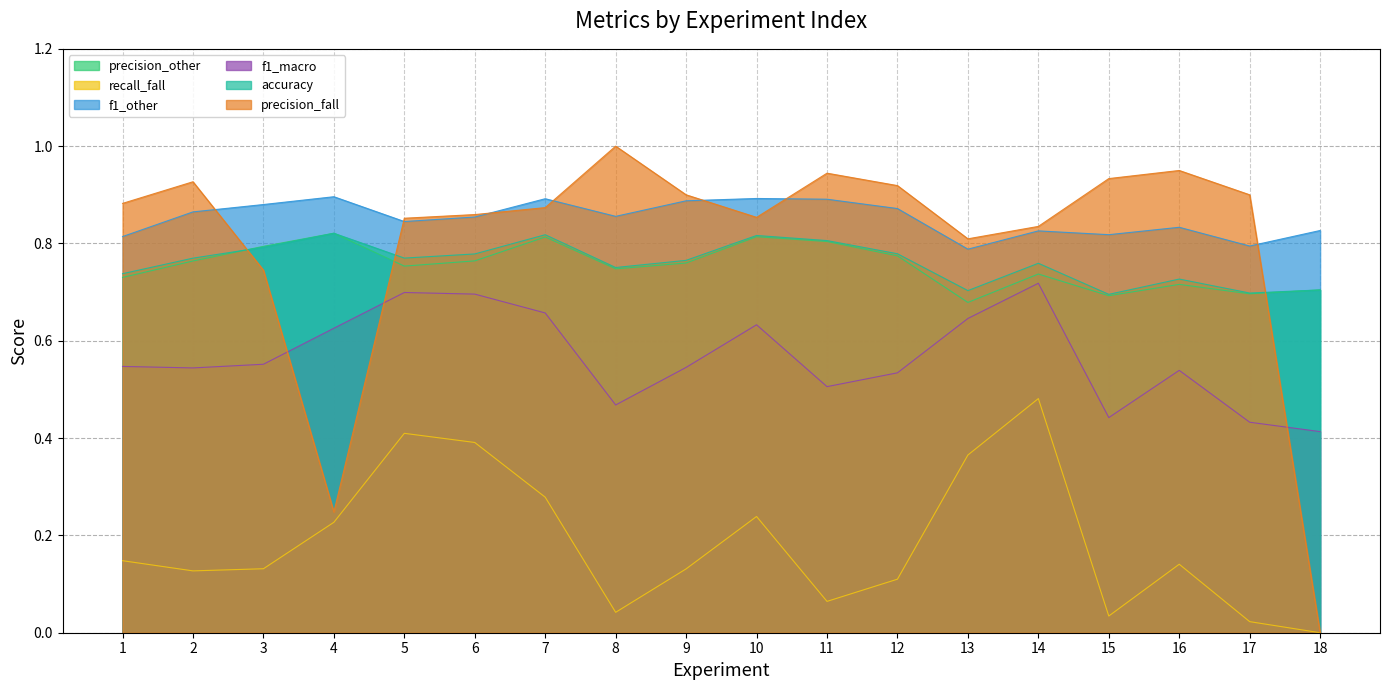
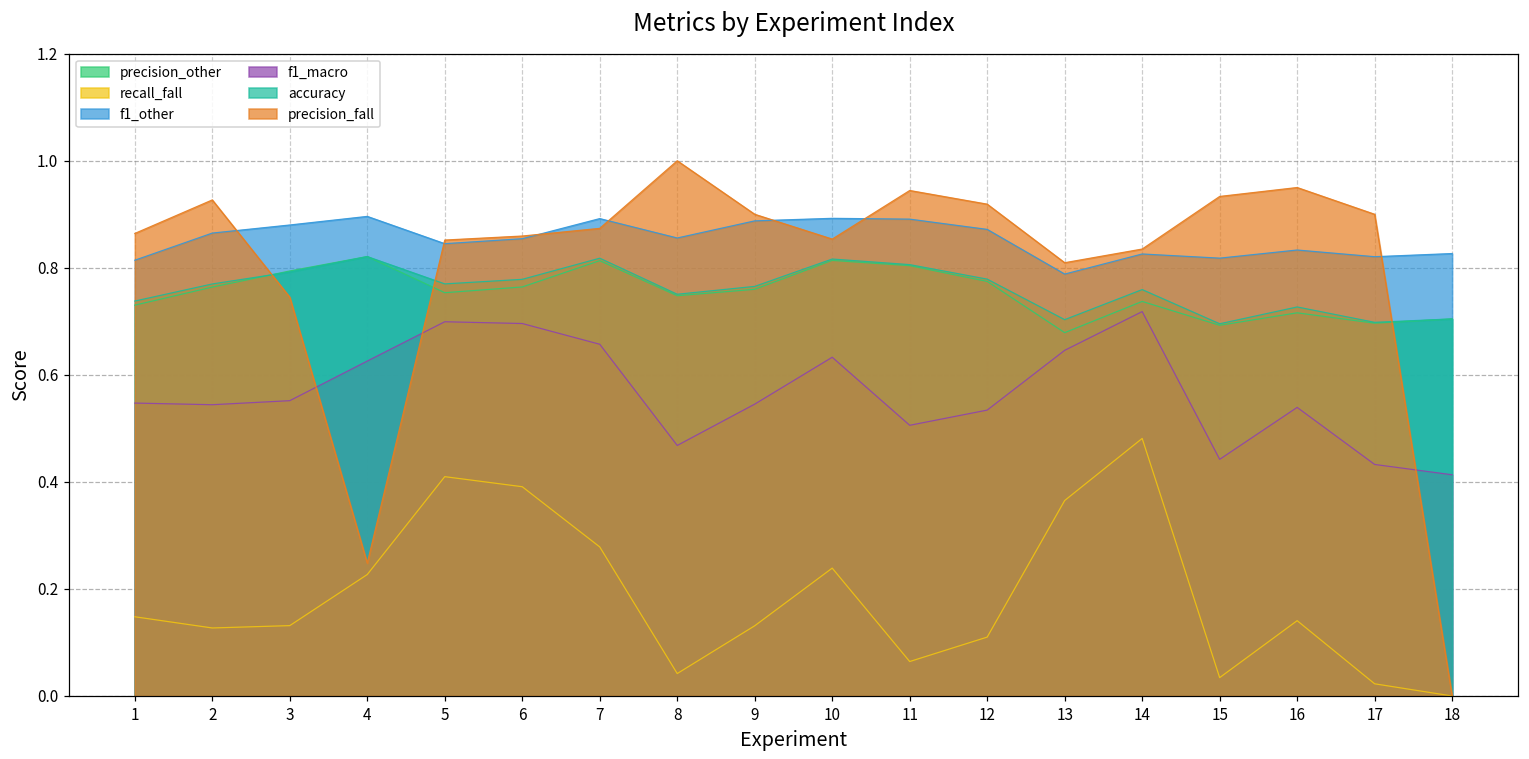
  {
    "recall_fall": {
      "1": 0.15,
      "2": 0.13,
      "3": 0.13,
      "4": 0.23,
      "5": 0.41,
      "6": 0.39,
      "7": 0.28,
      "8": 0.04,
      "9": 0.13,
      "10": 0.24,
      "11": 0.06,
      "12": 0.11,
      "13": 0.37,
      "14": 0.48,
      "15": 0.03,
      "16": 0.14,
      "17": 0.02
    },
    "f1_other": {
      "1": 0.81,
      "2": 0.86,
      "3": 0.88,
      "4": 0.90,
      "5": 0.85,
      "7": 0.89,
      "8": 0.86,
      "9": 0.89,
      "10": 0.89,
      "11": 0.89,
      "12": 0.87,
      "13": 0.79,
      "14": 0.83,
      "15": 0.82,
      "16": 0.83,
-     "17": 0.79,
+     "17": 0.82,
      "18": 0.83
    },
    "f1_macro": {
      "1": 0.55,
      "2": 0.54,
      "3": 0.55,
      "4": 0.63,
      "5": 0.70,
      "6": 0.70,
      "7": 0.66,
      "8": 0.47,
      "9": 0.55,
      "10": 0.63,
      "11": 0.51,
      "12": 0.53,
      "13": 0.65,
      "14": 0.72,
      "15": 0.44,
      "16": 0.54,
      "17": 0.43,
      "18": 0.41
    },
    "precision_fall": {
-     "1": 0.88,
+     "1": 0.86,
      "2": 0.93,
      "3": 0.75,
      "4": 0.25,
      "5": 0.85,
      "7": 0.87,
      "8": 1.00,
      "9": 0.90,
      "10": 0.85,
      "11": 0.94,
      "12": 0.92,
      "13": 0.81,
      "14": 0.84,
      "15": 0.93,
      "16": 0.95,
      "17": 0.90
    }
  }
